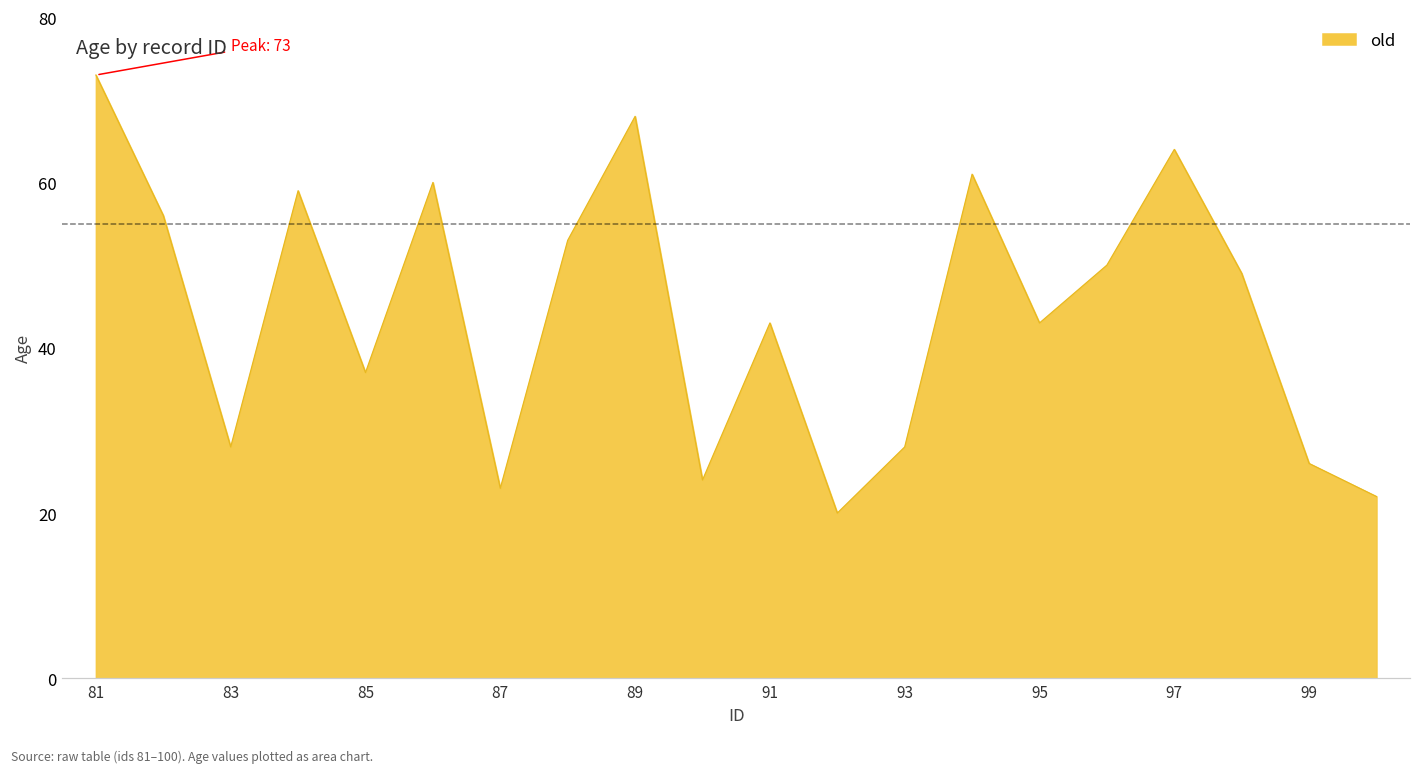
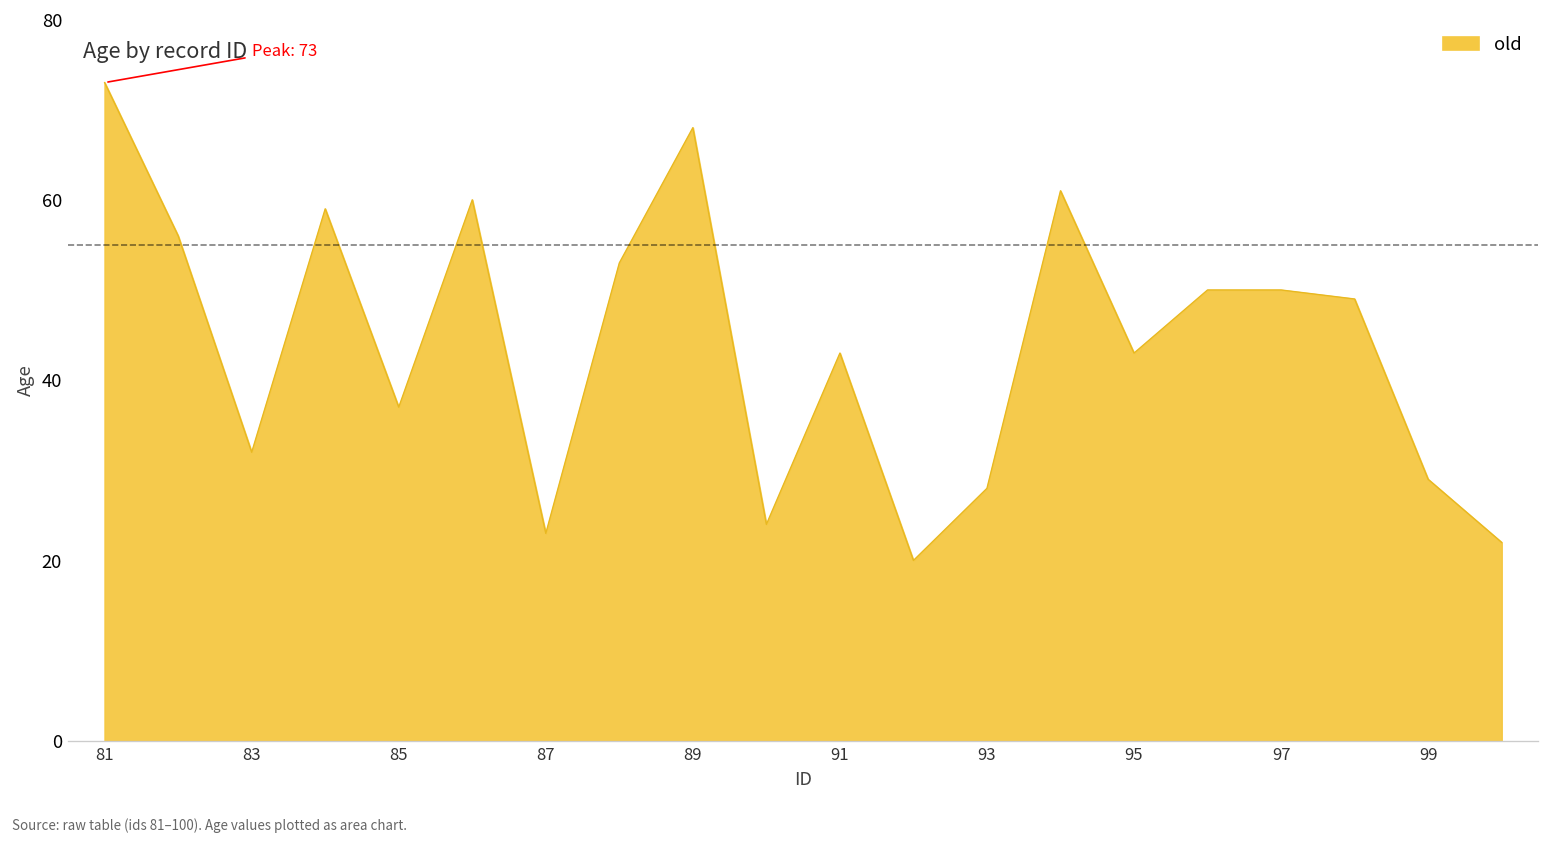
  {
-   "83": 28,
+   "83": 32,
    "85": 37,
    "87": 23,
    "89": 68,
    "91": 43,
    "93": 28,
    "95": 43,
-   "97": 64,
-   "99": 26
+   "97": 50,
+   "99": 29
  }
